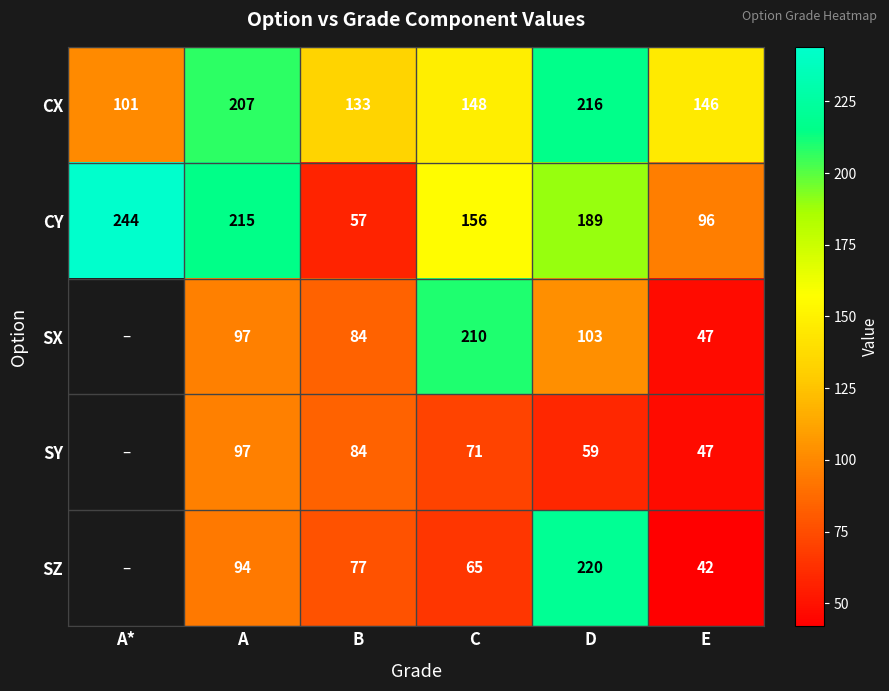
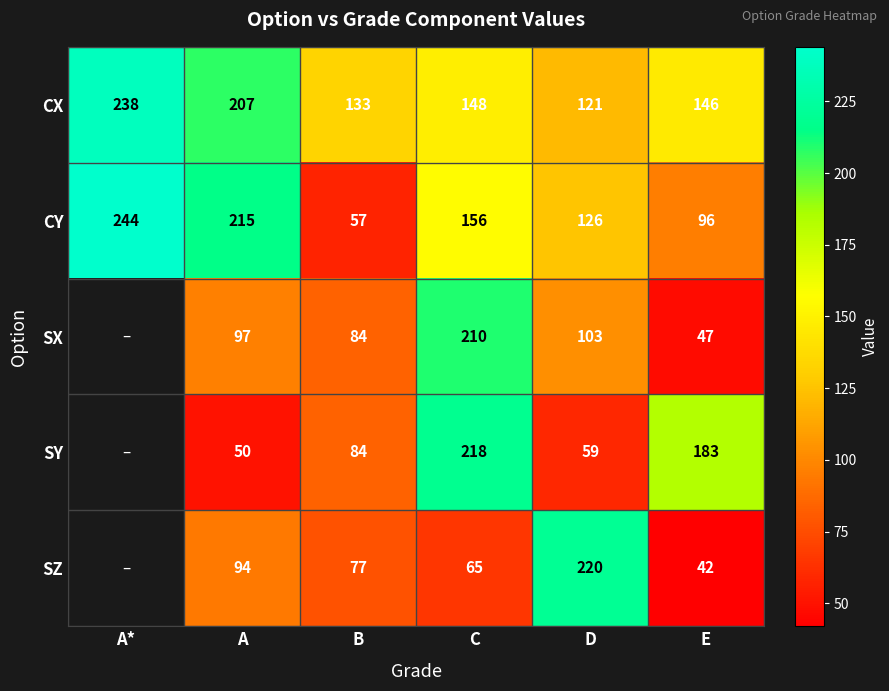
  {
    "CX": {
-     "A*": 101,
+     "A*": 238,
      "A": 207,
      "B": 133,
      "C": 148,
-     "D": 216,
+     "D": 121,
      "E": 146
    },
    "CY": {
      "A*": 244,
      "A": 215,
      "B": 57,
      "C": 156,
-     "D": 189,
+     "D": 126,
      "E": 96
    },
    "SX": {
      "A": 97,
      "B": 84,
      "C": 210,
      "D": 103,
      "E": 47
    },
    "SY": {
-     "A": 97,
+     "A": 50,
      "B": 84,
-     "C": 71,
+     "C": 218,
      "D": 59,
-     "E": 47
+     "E": 183
    },
    "SZ": {
      "A": 94,
      "B": 77,
      "C": 65,
      "D": 220,
      "E": 42
    }
  }
